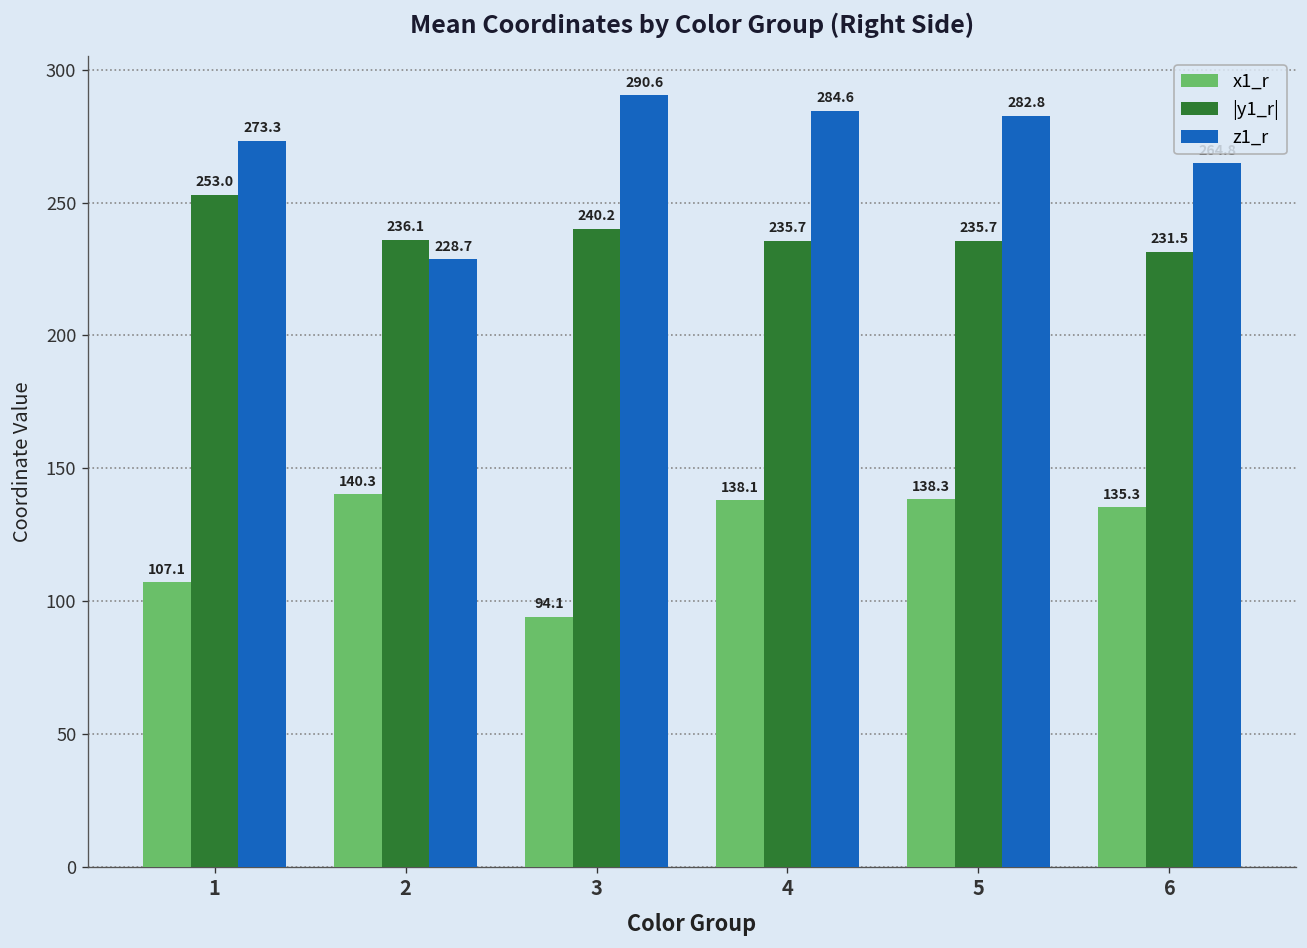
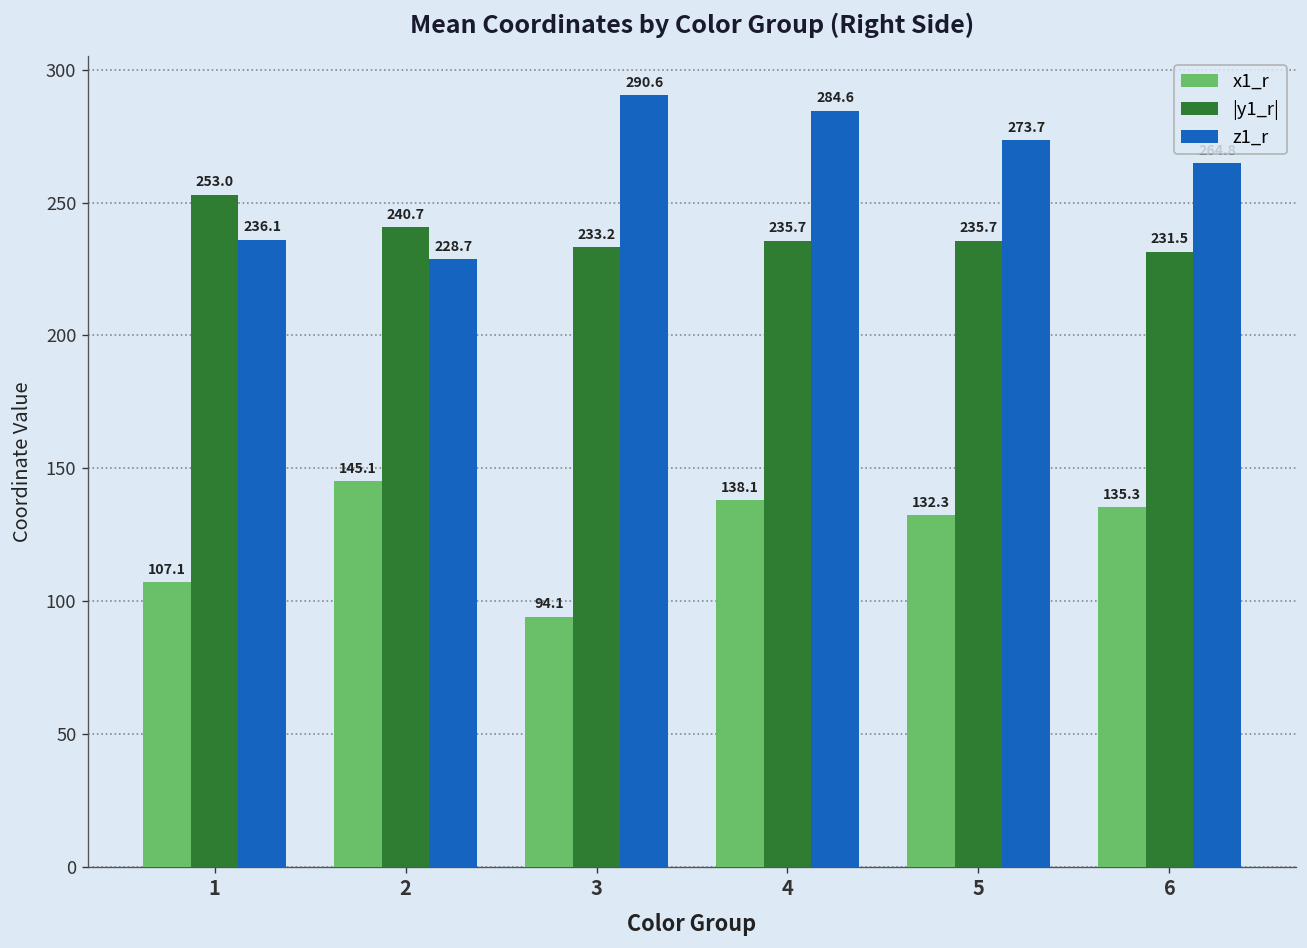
  {
    "x1_r": {
      "1": 107.1,
-     "2": 140.3,
+     "2": 145.1,
      "3": 94.1,
      "4": 138.1,
-     "5": 138.3,
+     "5": 132.3,
      "6": 135.3
    },
    "|y1_r|": {
      "1": 253.0,
-     "2": 236.1,
-     "3": 240.2,
+     "2": 240.7,
+     "3": 233.2,
      "4": 235.7,
      "5": 235.7,
      "6": 231.5
    },
    "z1_r": {
-     "1": 273.3,
+     "1": 236.1,
      "2": 228.7,
      "3": 290.6,
      "4": 284.6,
-     "5": 282.8
+     "5": 273.7
    }
  }
